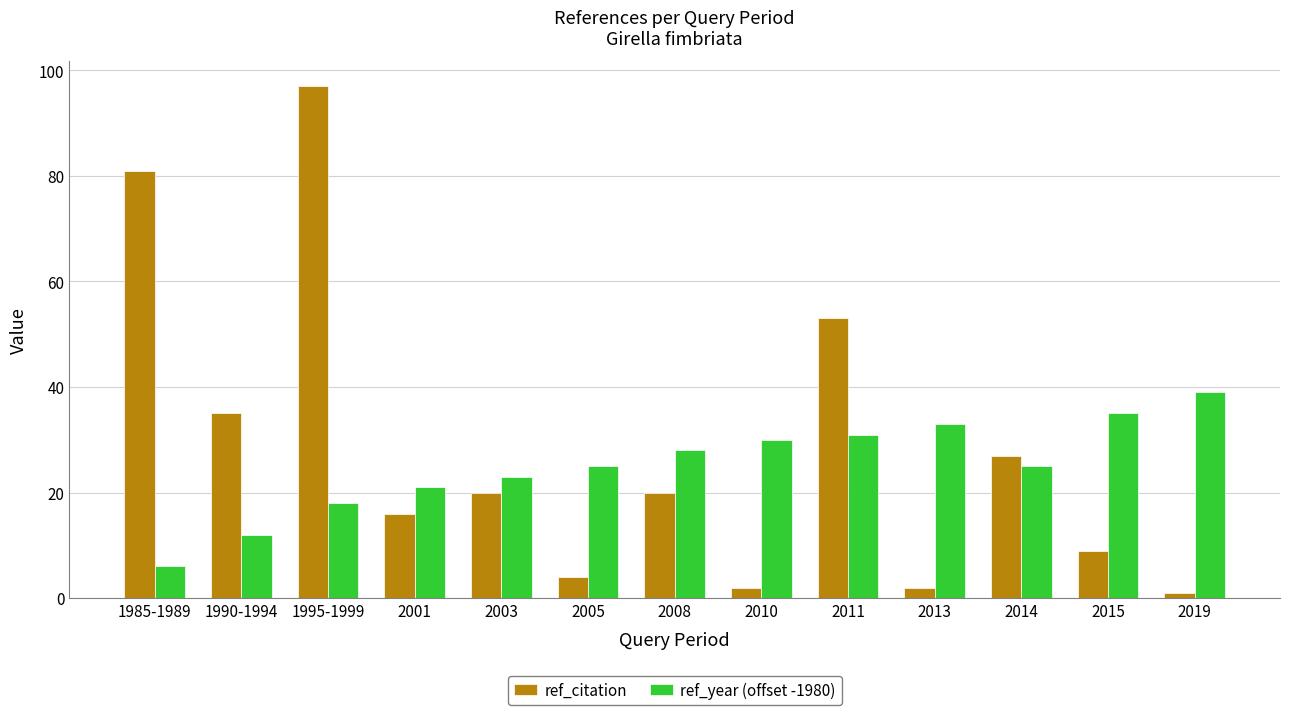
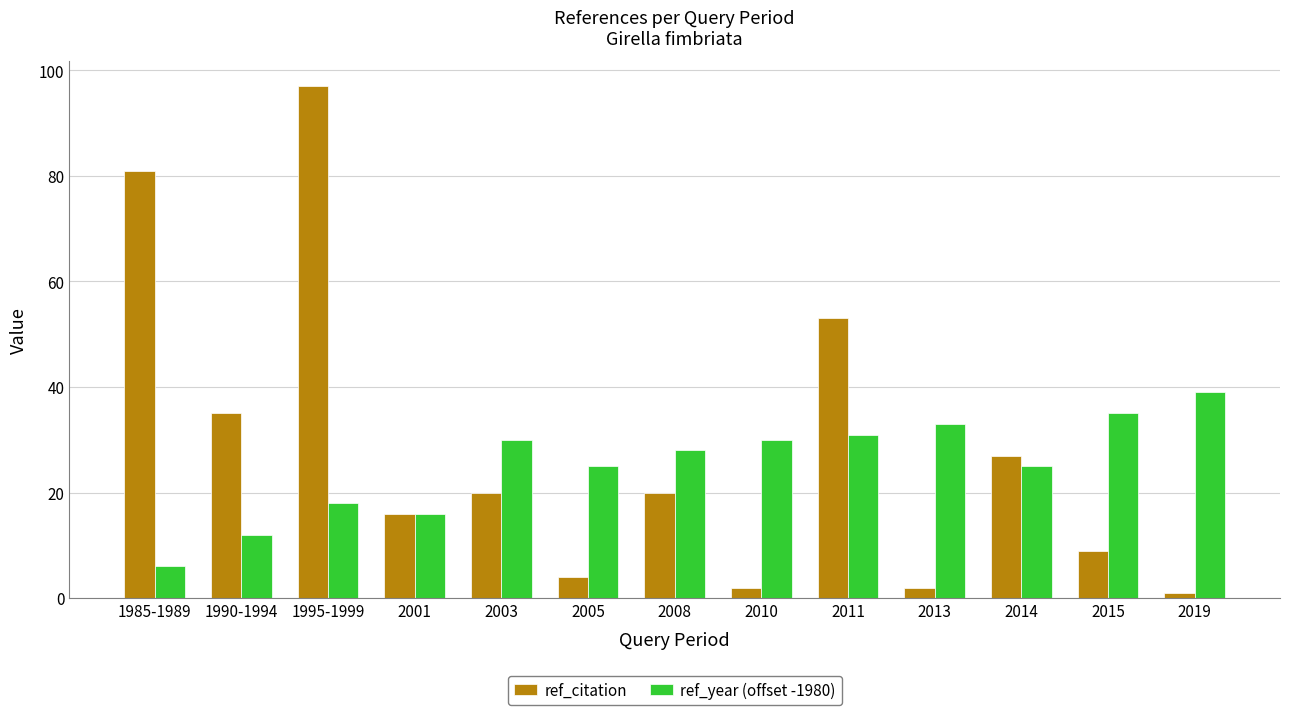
  {
    "ref_citation": {
      "1985-1989": 81,
      "1990-1994": 35,
      "1995-1999": 97,
      "2001": 16,
      "2003": 20,
      "2005": 4,
      "2008": 20,
      "2010": 2,
      "2011": 53,
      "2013": 2,
      "2014": 27,
      "2015": 9,
      "2019": 1
    },
    "ref_year (offset -1980)": {
      "1985-1989": 6,
      "1990-1994": 12,
      "1995-1999": 18,
-     "2001": 21,
-     "2003": 23,
+     "2001": 16,
+     "2003": 30,
      "2005": 25,
      "2008": 28,
      "2010": 30,
      "2011": 31,
      "2013": 33,
      "2014": 25,
      "2015": 35,
      "2019": 39
    }
  }
